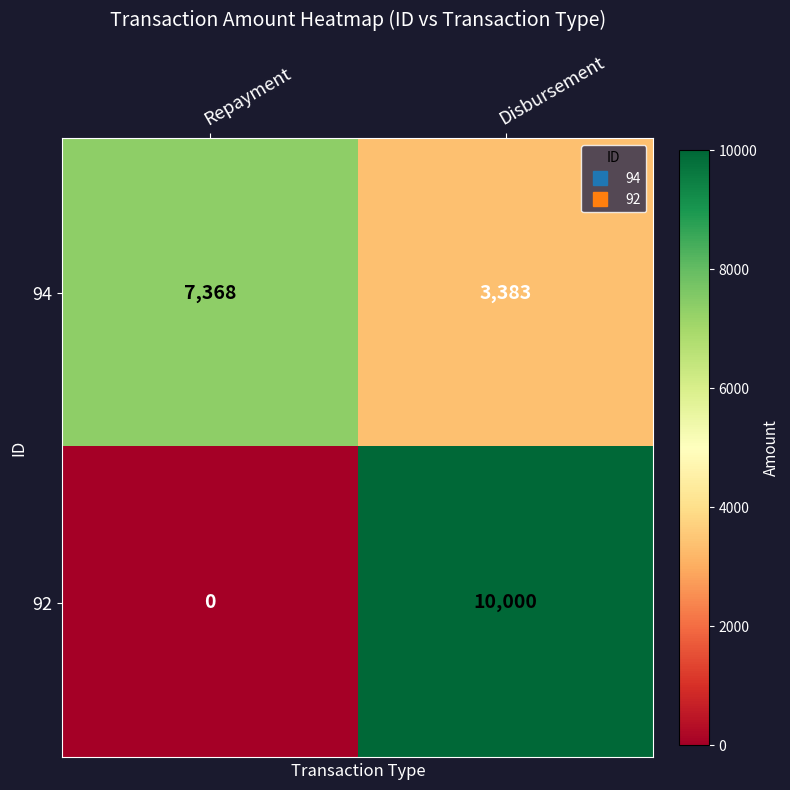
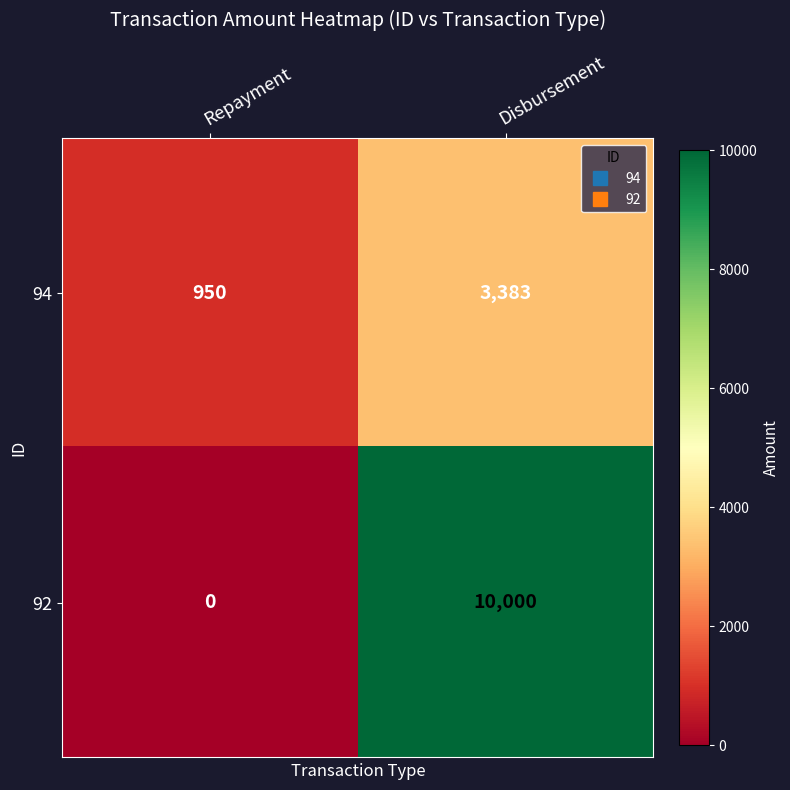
  {
    "94": {
-     "Repayment": "7,368",
+     "Repayment": "950",
      "Disbursement": "3,383"
    },
    "92": {
      "Repayment": "0",
      "Disbursement": "10,000"
    }
  }
